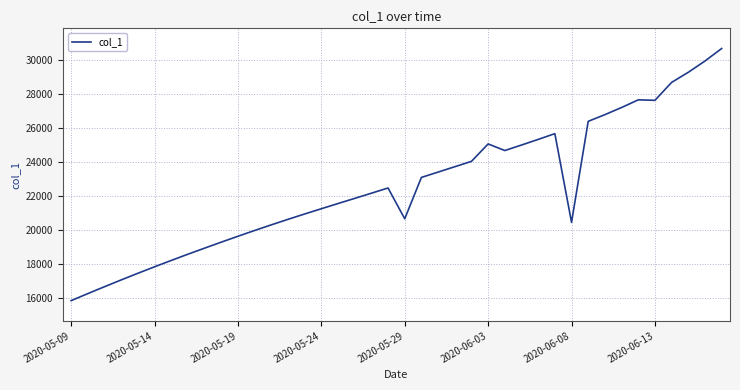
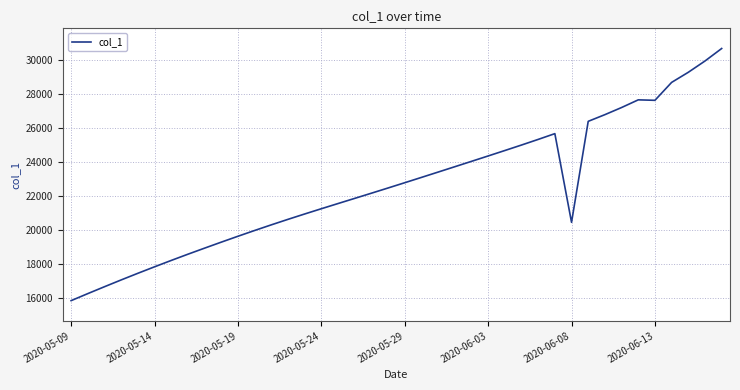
  {
    "2020-05-09": 15800,
    "2020-05-14": 17800,
    "2020-05-19": 19600,
    "2020-05-24": 21200,
-   "2020-05-29": 20700,
-   "2020-06-03": 25000,
+   "2020-05-29": 22800,
+   "2020-06-03": 24300,
    "2020-06-08": 20400,
    "2020-06-13": 27600
  }
